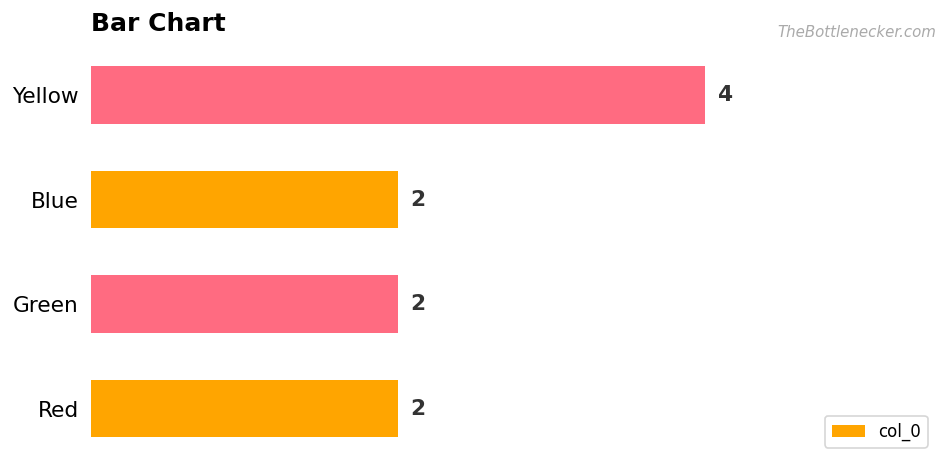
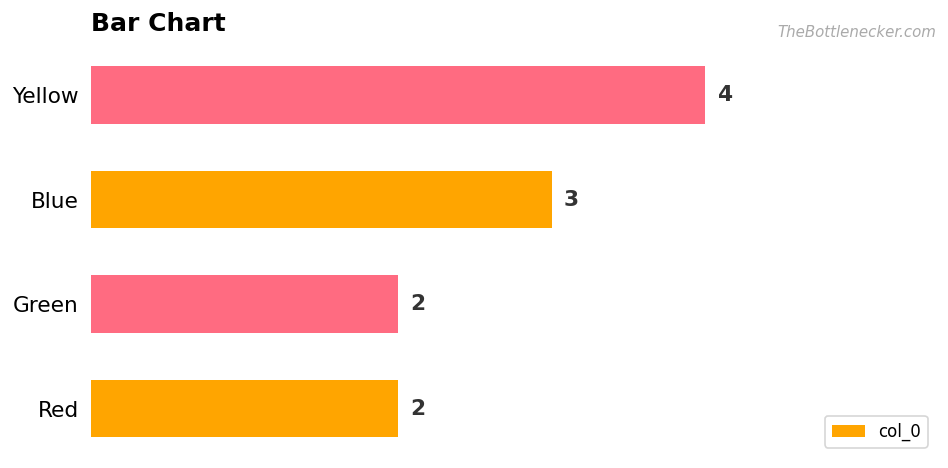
  {
    "Yellow": 4,
-   "Blue": 2,
+   "Blue": 3,
    "Green": 2,
    "Red": 2
  }
